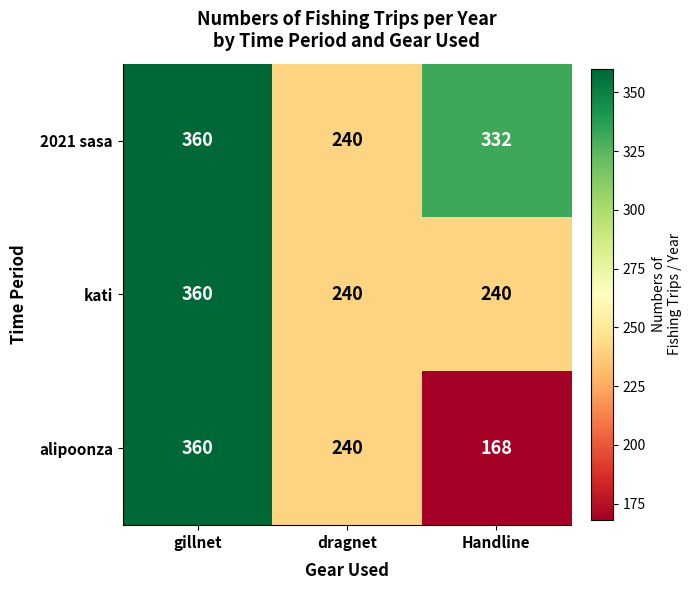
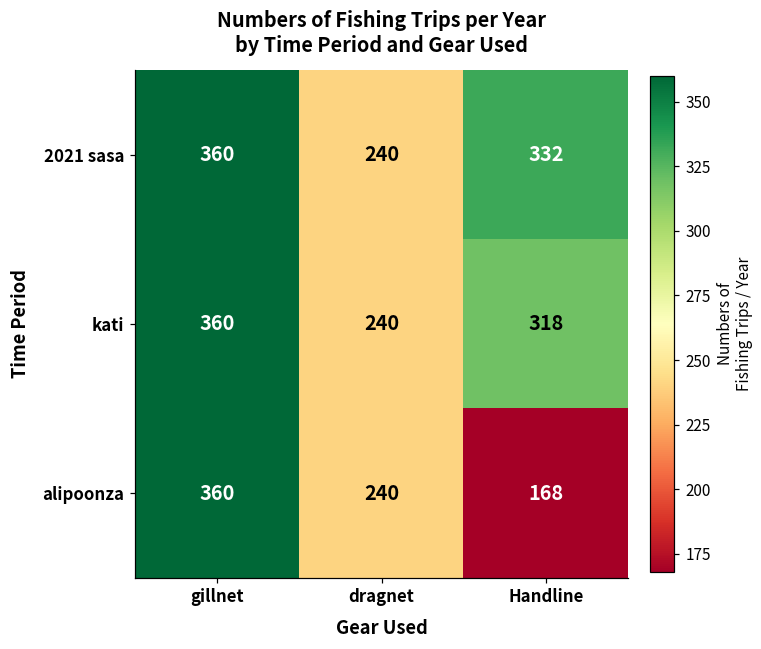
  {
    "2021 sasa": {
      "gillnet": 360,
      "dragnet": 240,
      "Handline": 332
    },
    "kati": {
      "gillnet": 360,
      "dragnet": 240,
-     "Handline": 240
+     "Handline": 318
    },
    "alipoonza": {
      "gillnet": 360,
      "dragnet": 240,
      "Handline": 168
    }
  }
